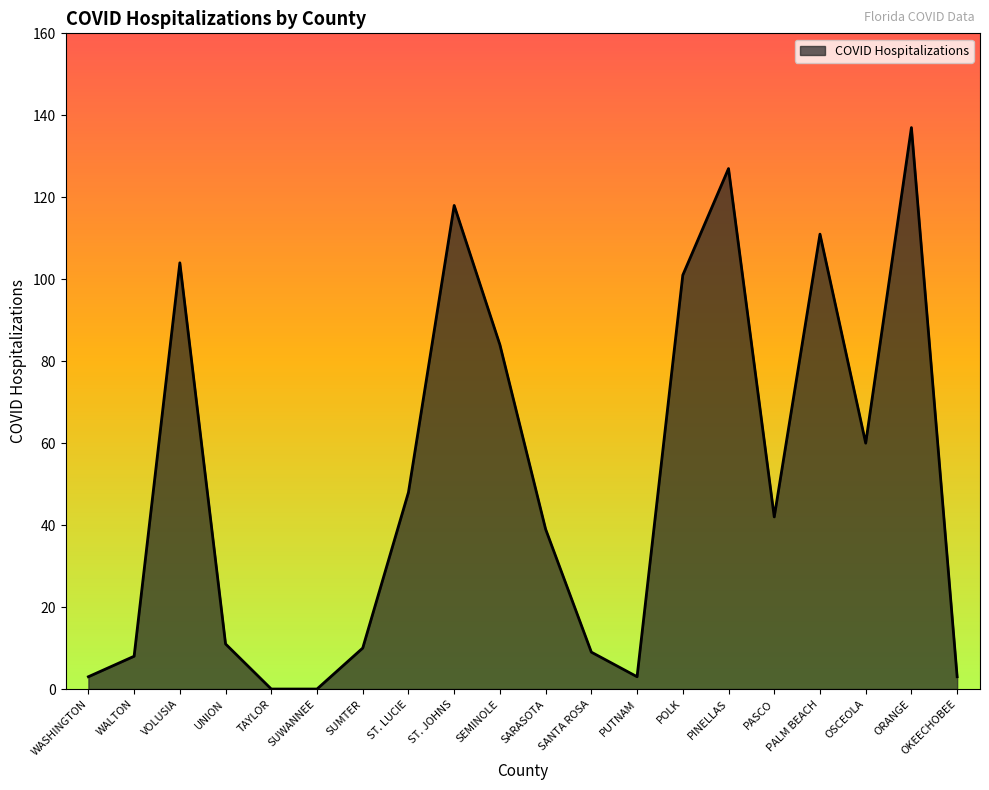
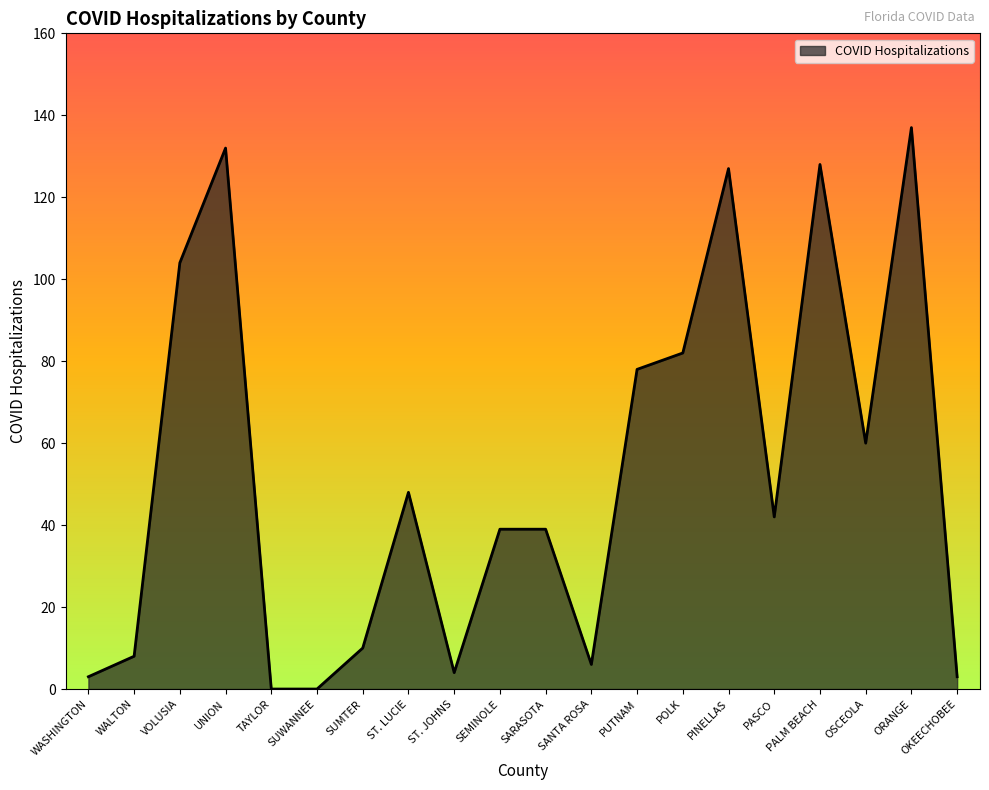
  {
    "WASHINGTON": 3,
    "WALTON": 8,
    "VOLUSIA": 104,
-   "UNION": 11,
+   "UNION": 132,
    "TAYLOR": 0,
    "SUWANNEE": 0,
    "SUMTER": 10,
    "ST. LUCIE": 48,
-   "ST. JOHNS": 118,
-   "SEMINOLE": 84,
+   "ST. JOHNS": 4,
+   "SEMINOLE": 39,
    "SARASOTA": 39,
-   "SANTA ROSA": 9,
-   "PUTNAM": 3,
-   "POLK": 101,
+   "SANTA ROSA": 6,
+   "PUTNAM": 78,
+   "POLK": 82,
    "PINELLAS": 127,
    "PASCO": 42,
-   "PALM BEACH": 111,
+   "PALM BEACH": 128,
    "OSCEOLA": 60,
    "ORANGE": 137,
    "OKEECHOBEE": 3
  }
